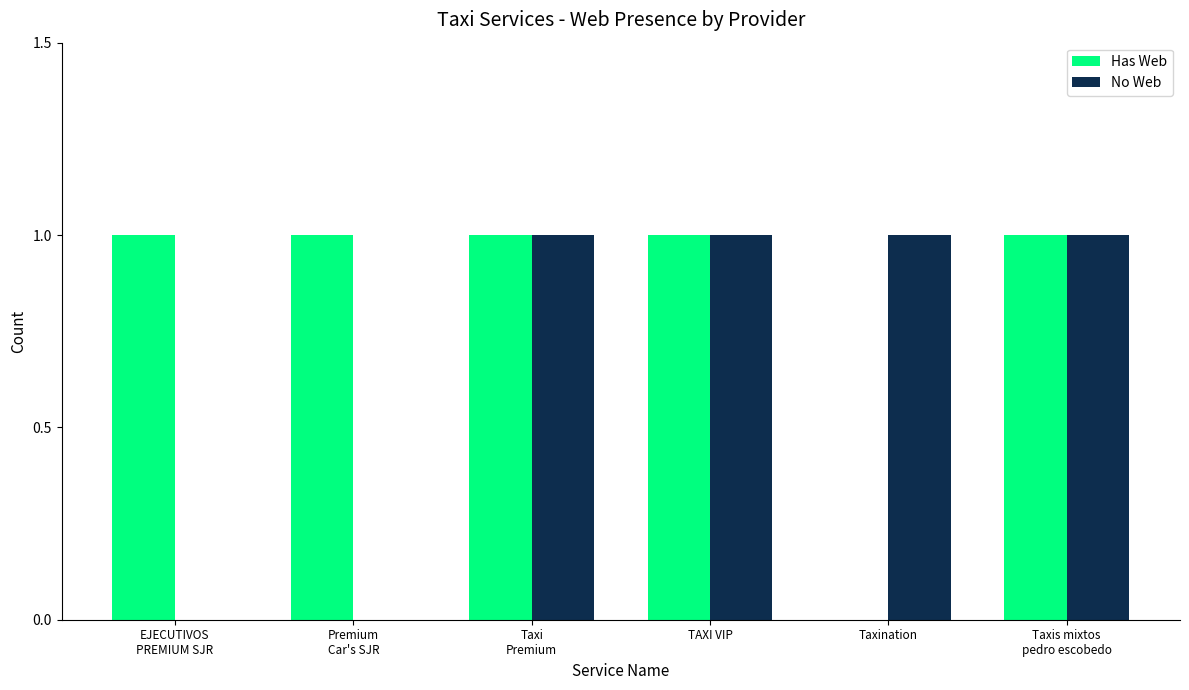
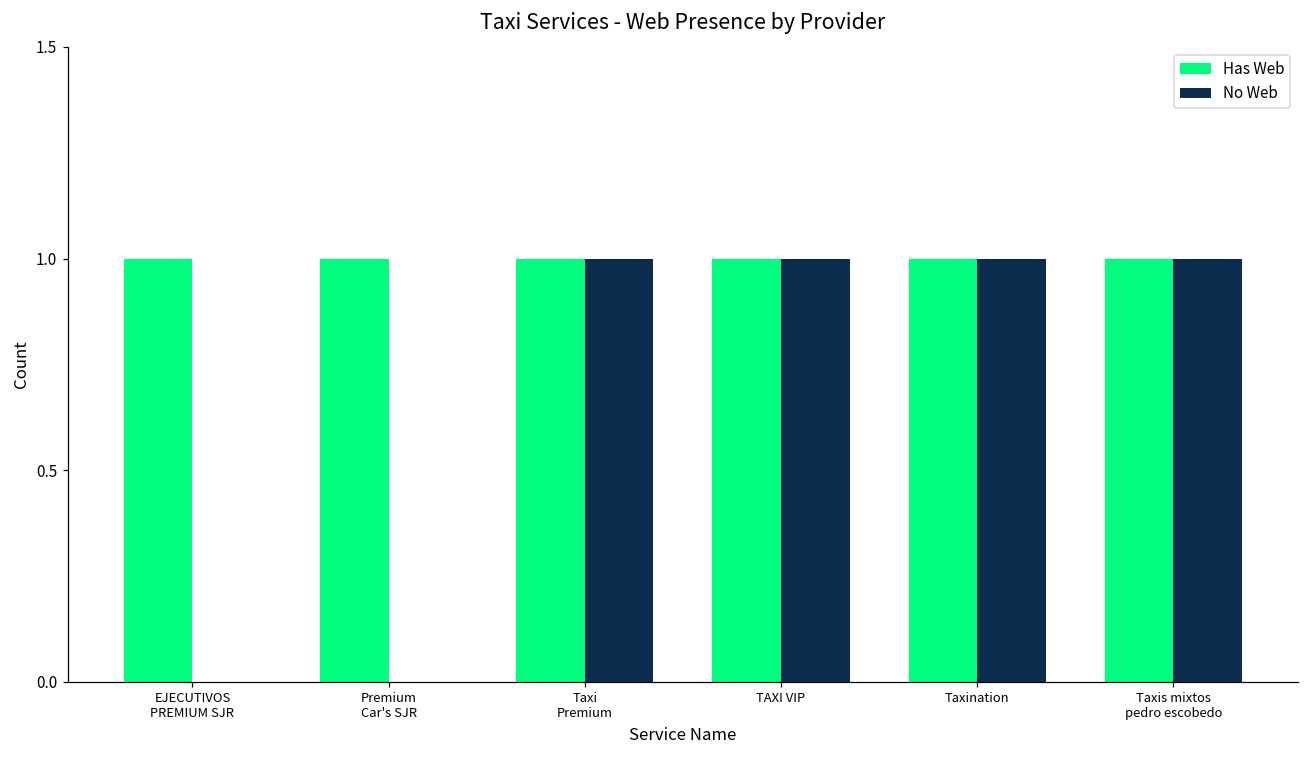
  {
    "Has Web": {
      "EJECUTIVOS PREMIUM SJR": 1,
      "Premium Car's SJR": 1,
      "Taxi Premium": 1,
      "TAXI VIP": 1,
-     "Taxination": 0,
+     "Taxination": 1,
      "Taxis mixtos pedro escobedo": 1
    },
    "No Web": {
      "EJECUTIVOS PREMIUM SJR": 0,
      "Premium Car's SJR": 0,
      "Taxi Premium": 1,
      "TAXI VIP": 1,
      "Taxination": 1,
      "Taxis mixtos pedro escobedo": 1
    }
  }
